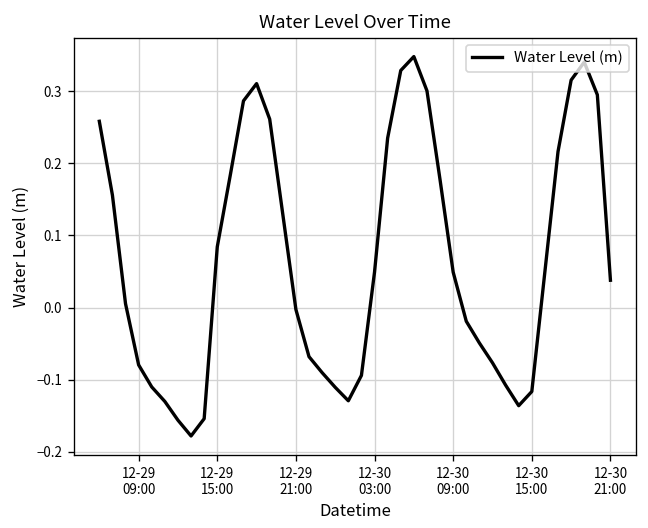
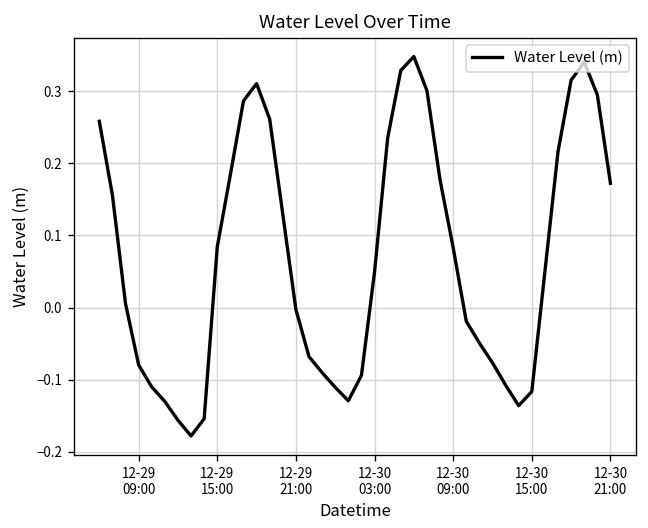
  {
    "12-29 09:00": -0.08,
    "12-29 15:00": 0.08,
    "12-29 21:00": 0.00,
    "12-30 03:00": 0.05,
-   "12-30 09:00": 0.05,
+   "12-30 09:00": 0.08,
    "12-30 15:00": -0.12,
-   "12-30 21:00": 0.04
+   "12-30 21:00": 0.17
  }
